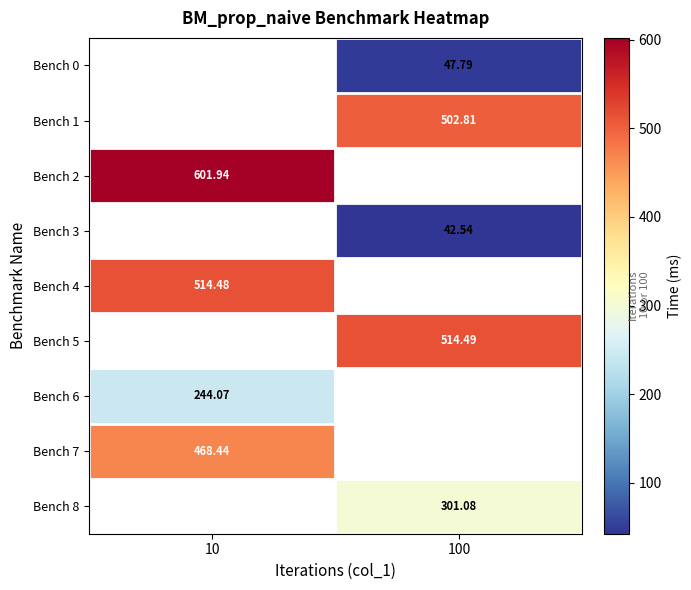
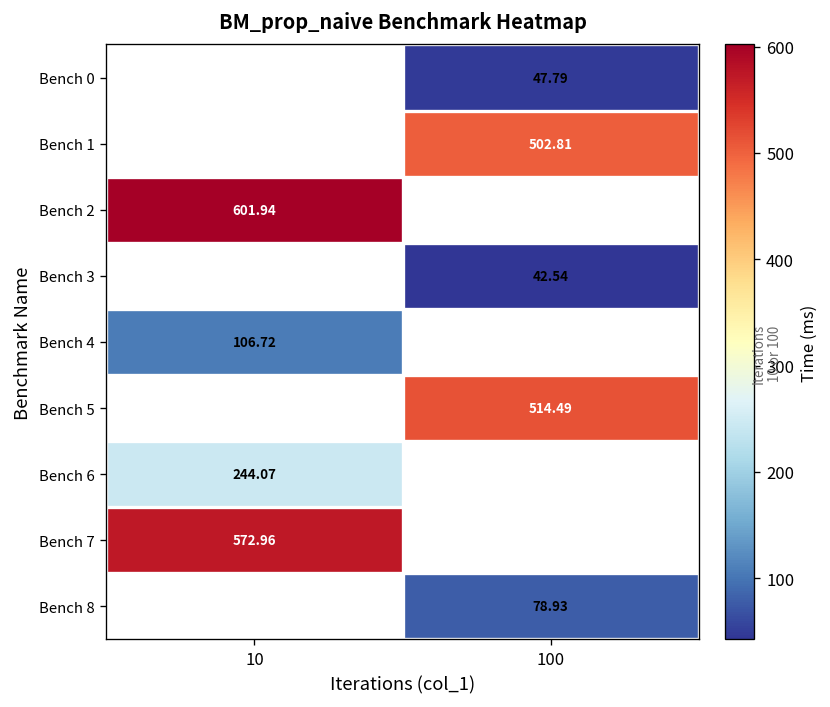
  {
    "Bench 0": {
      "100": 47.79
    },
    "Bench 1": {
      "100": 502.81
    },
    "Bench 2": {
      "10": 601.94
    },
    "Bench 3": {
      "100": 42.54
    },
    "Bench 4": {
-     "10": 514.48
+     "10": 106.72
    },
    "Bench 5": {
      "100": 514.49
    },
    "Bench 6": {
      "10": 244.07
    },
    "Bench 7": {
-     "10": 468.44
+     "10": 572.96
    },
    "Bench 8": {
-     "100": 301.08
+     "100": 78.93
    }
  }
